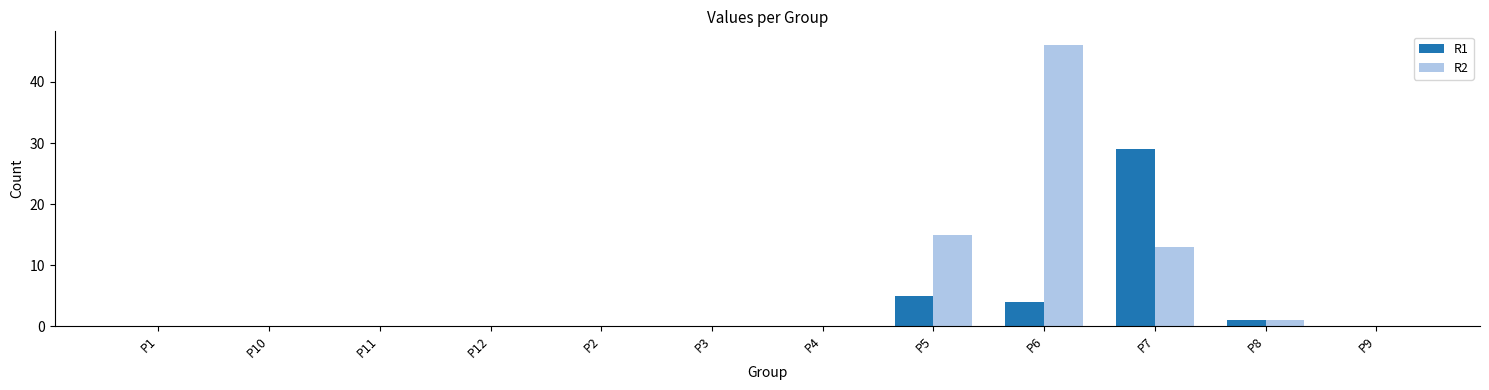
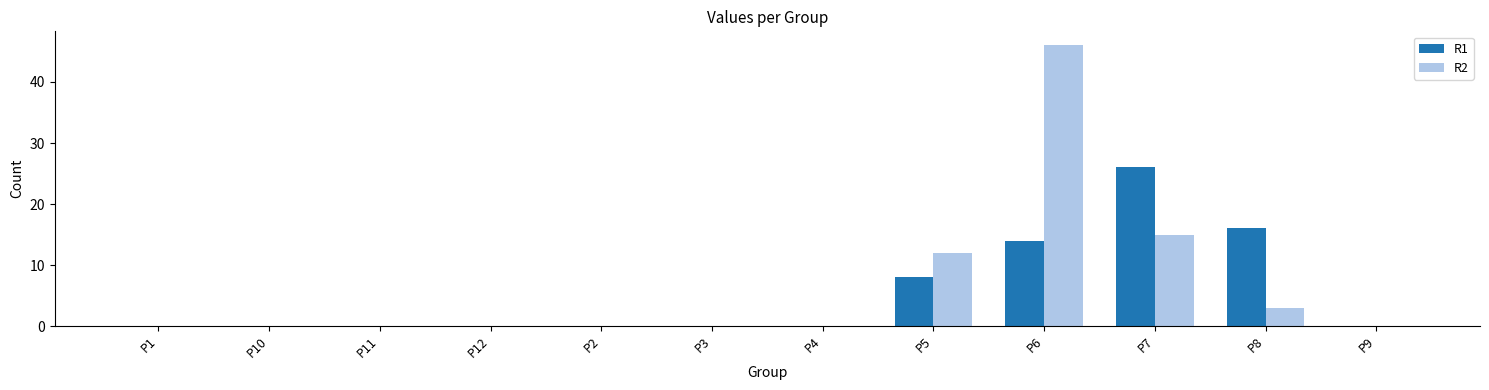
  {
    "R1": {
      "P1": 0,
      "P10": 0,
      "P11": 0,
      "P12": 0,
      "P2": 0,
      "P3": 0,
      "P4": 0,
-     "P5": 5,
-     "P6": 4,
-     "P7": 29,
-     "P8": 1,
+     "P5": 8,
+     "P6": 14,
+     "P7": 26,
+     "P8": 16,
      "P9": 0
    },
    "R2": {
      "P1": 0,
      "P10": 0,
      "P11": 0,
      "P12": 0,
      "P2": 0,
      "P3": 0,
      "P4": 0,
-     "P5": 15,
+     "P5": 12,
      "P6": 46,
-     "P7": 13,
-     "P8": 1,
+     "P7": 15,
+     "P8": 3,
      "P9": 0
    }
  }
